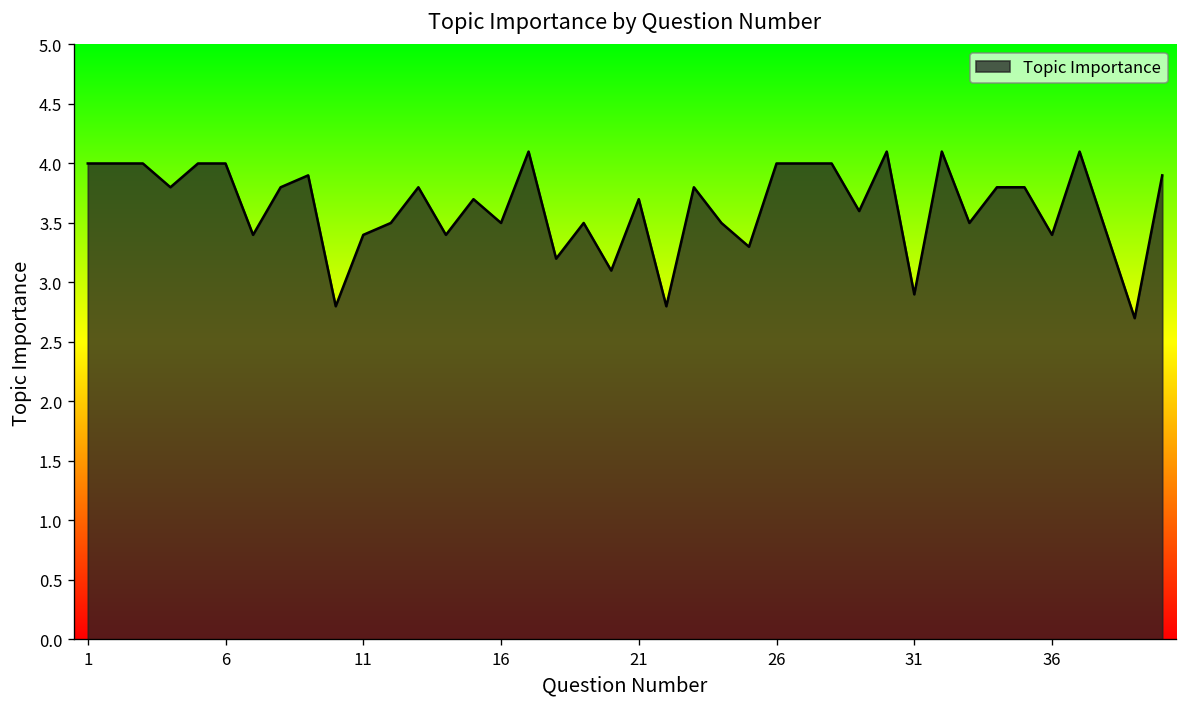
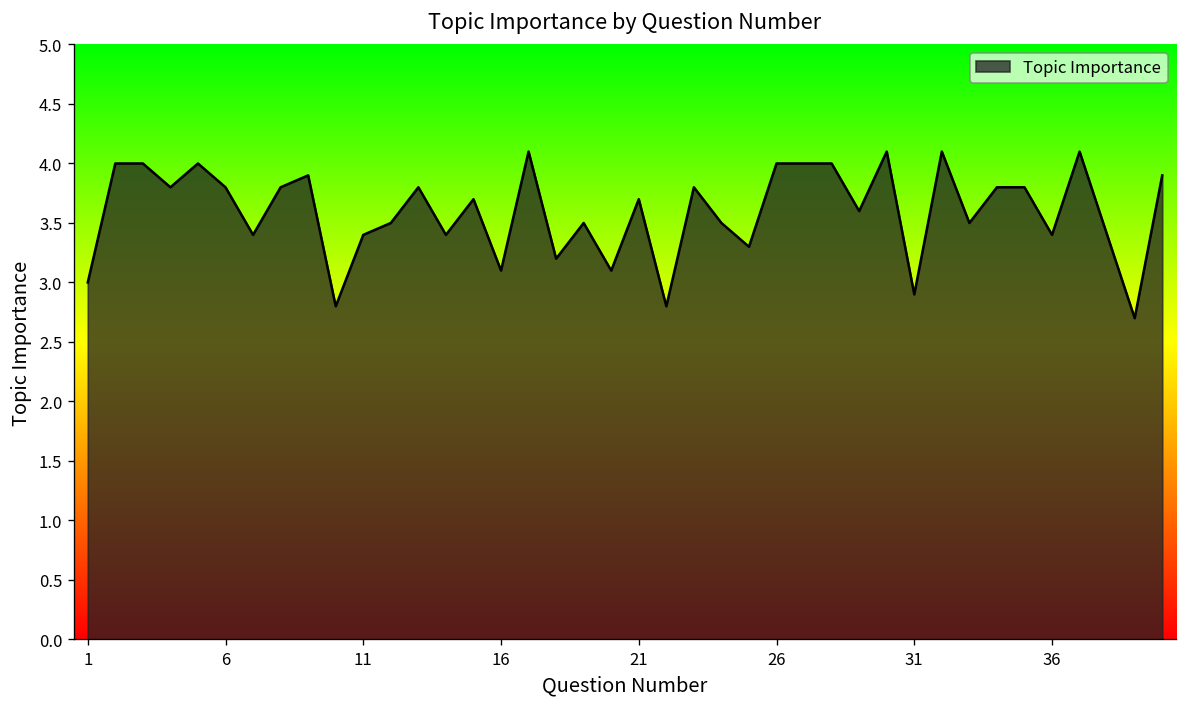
  {
-   "1": 4,
-   "6": 4.0,
+   "1": 3,
+   "6": 3.8,
    "11": 3.4,
-   "16": 3.5,
+   "16": 3.1,
    "21": 3.7,
    "26": 4.0,
    "31": 2.9,
    "36": 3.4
  }
